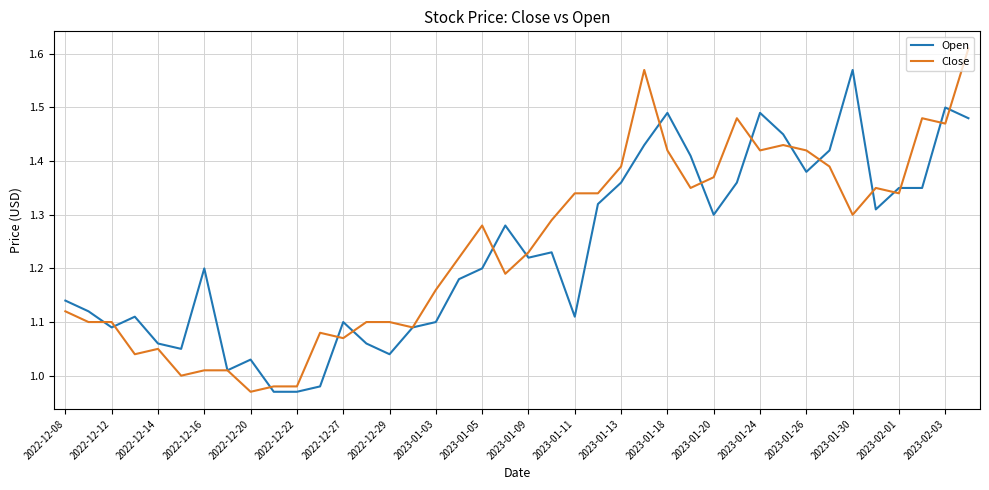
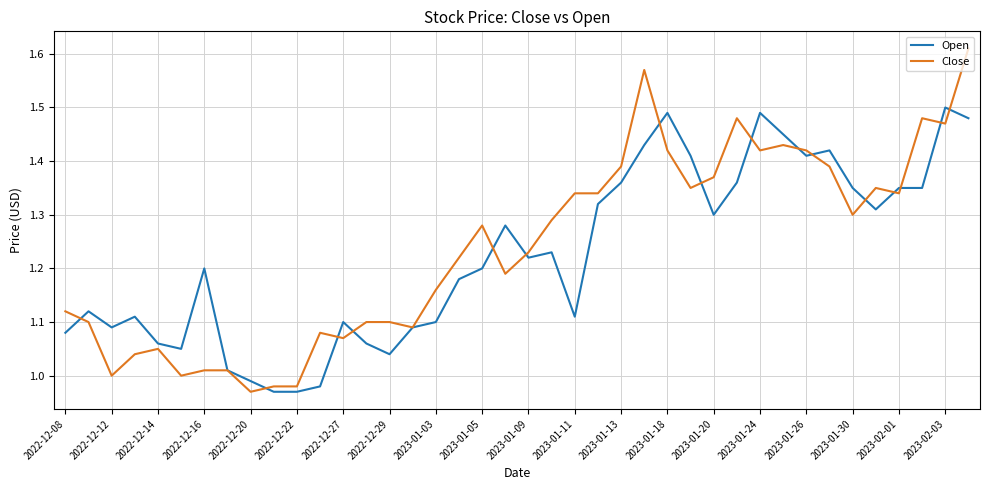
  {
    "Open": {
-     "2022-12-08": 1.14,
+     "2022-12-08": 1.08,
      "2022-12-12": 1.09,
      "2022-12-14": 1.06,
      "2022-12-16": 1.20,
-     "2022-12-20": 1.03,
+     "2022-12-20": 0.99,
      "2022-12-22": 0.97,
      "2022-12-27": 1.10,
      "2022-12-29": 1.04,
      "2023-01-03": 1.10,
      "2023-01-05": 1.20,
      "2023-01-09": 1.22,
      "2023-01-11": 1.11,
      "2023-01-13": 1.36,
      "2023-01-18": 1.49,
      "2023-01-20": 1.30,
      "2023-01-24": 1.49,
-     "2023-01-26": 1.38,
-     "2023-01-30": 1.57,
+     "2023-01-26": 1.41,
+     "2023-01-30": 1.35,
      "2023-02-01": 1.35,
      "2023-02-03": 1.50
    },
    "Close": {
      "2022-12-08": 1.12,
-     "2022-12-12": 1.1,
+     "2022-12-12": 1.0,
      "2022-12-14": 1.05,
      "2022-12-16": 1.01,
      "2022-12-20": 0.97,
      "2022-12-22": 0.98,
      "2022-12-27": 1.07,
      "2022-12-29": 1.1,
      "2023-01-03": 1.16,
      "2023-01-05": 1.28,
      "2023-01-09": 1.23,
      "2023-01-11": 1.34,
      "2023-01-13": 1.39,
      "2023-01-18": 1.42,
      "2023-01-20": 1.37,
      "2023-01-24": 1.42,
      "2023-01-26": 1.42,
      "2023-01-30": 1.3,
      "2023-02-01": 1.34,
      "2023-02-03": 1.47
    }
  }
